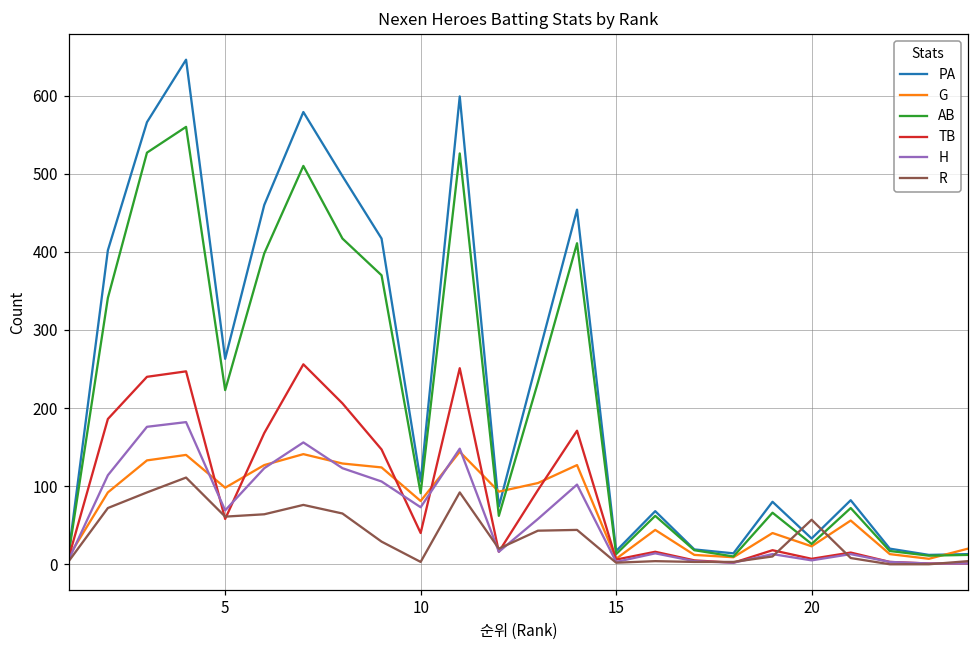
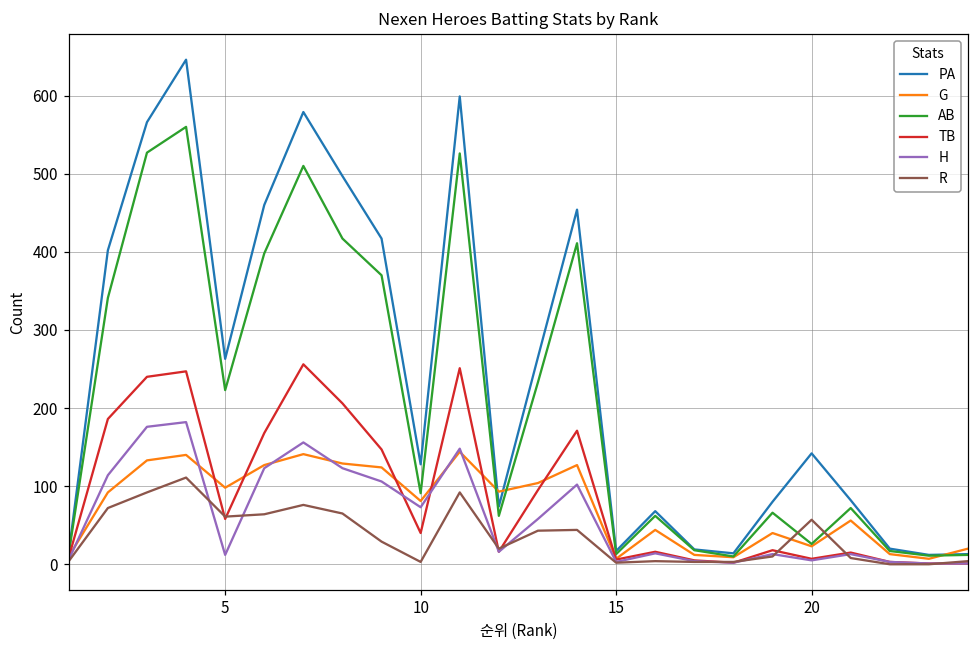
  {
    "PA": {
      "5": 260,
-     "10": 110,
+     "10": 130,
      "15": 20,
-     "20": 30
+     "20": 140
    },
    "G": {
      "5": 100,
      "10": 80
    },
    "AB": {
      "5": 220,
      "10": 90,
      "15": 10
    },
    "TB": {
      "10": 40
    },
    "H": {
-     "5": 70,
+     "5": 10,
      "10": 70
    },
    "R": {
      "10": 0,
      "20": 60
    }
  }
